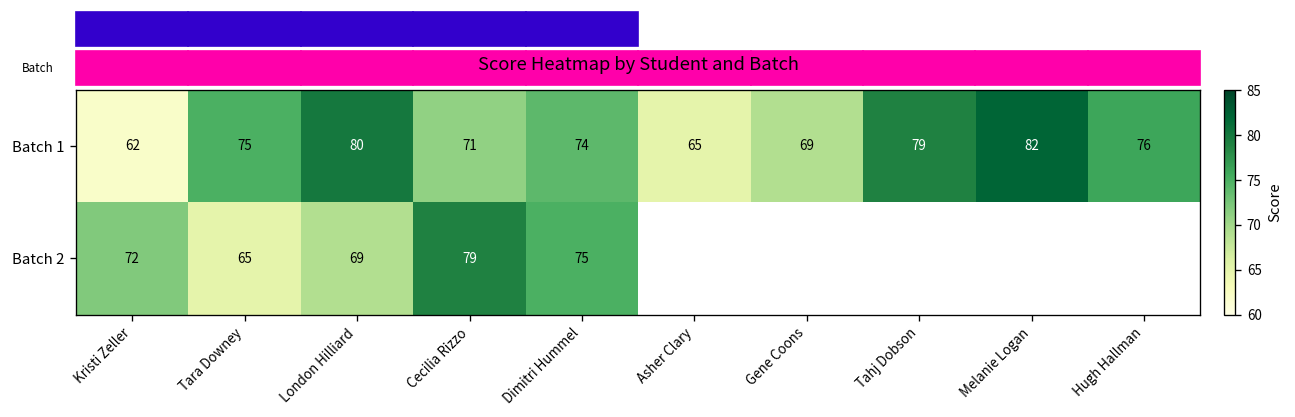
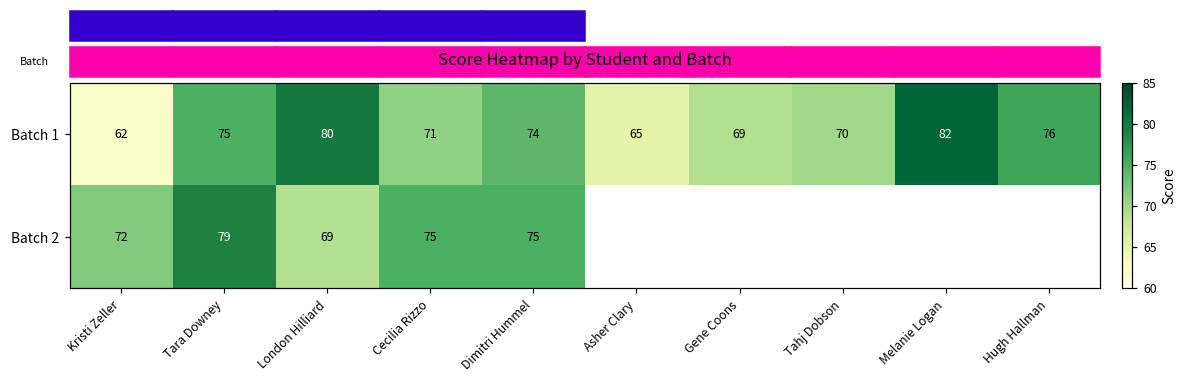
  {
    "Batch 1": {
      "Kristi Zeller": 62,
      "Tara Downey": 75,
      "London Hilliard": 80,
      "Cecilia Rizzo": 71,
      "Dimitri Hummel": 74,
      "Asher Clary": 65,
      "Gene Coons": 69,
-     "Tahj Dobson": 79,
+     "Tahj Dobson": 70,
      "Melanie Logan": 82,
      "Hugh Hallman": 76
    },
    "Batch 2": {
      "Kristi Zeller": 72,
-     "Tara Downey": 65,
+     "Tara Downey": 79,
      "London Hilliard": 69,
-     "Cecilia Rizzo": 79,
+     "Cecilia Rizzo": 75,
      "Dimitri Hummel": 75
    }
  }
